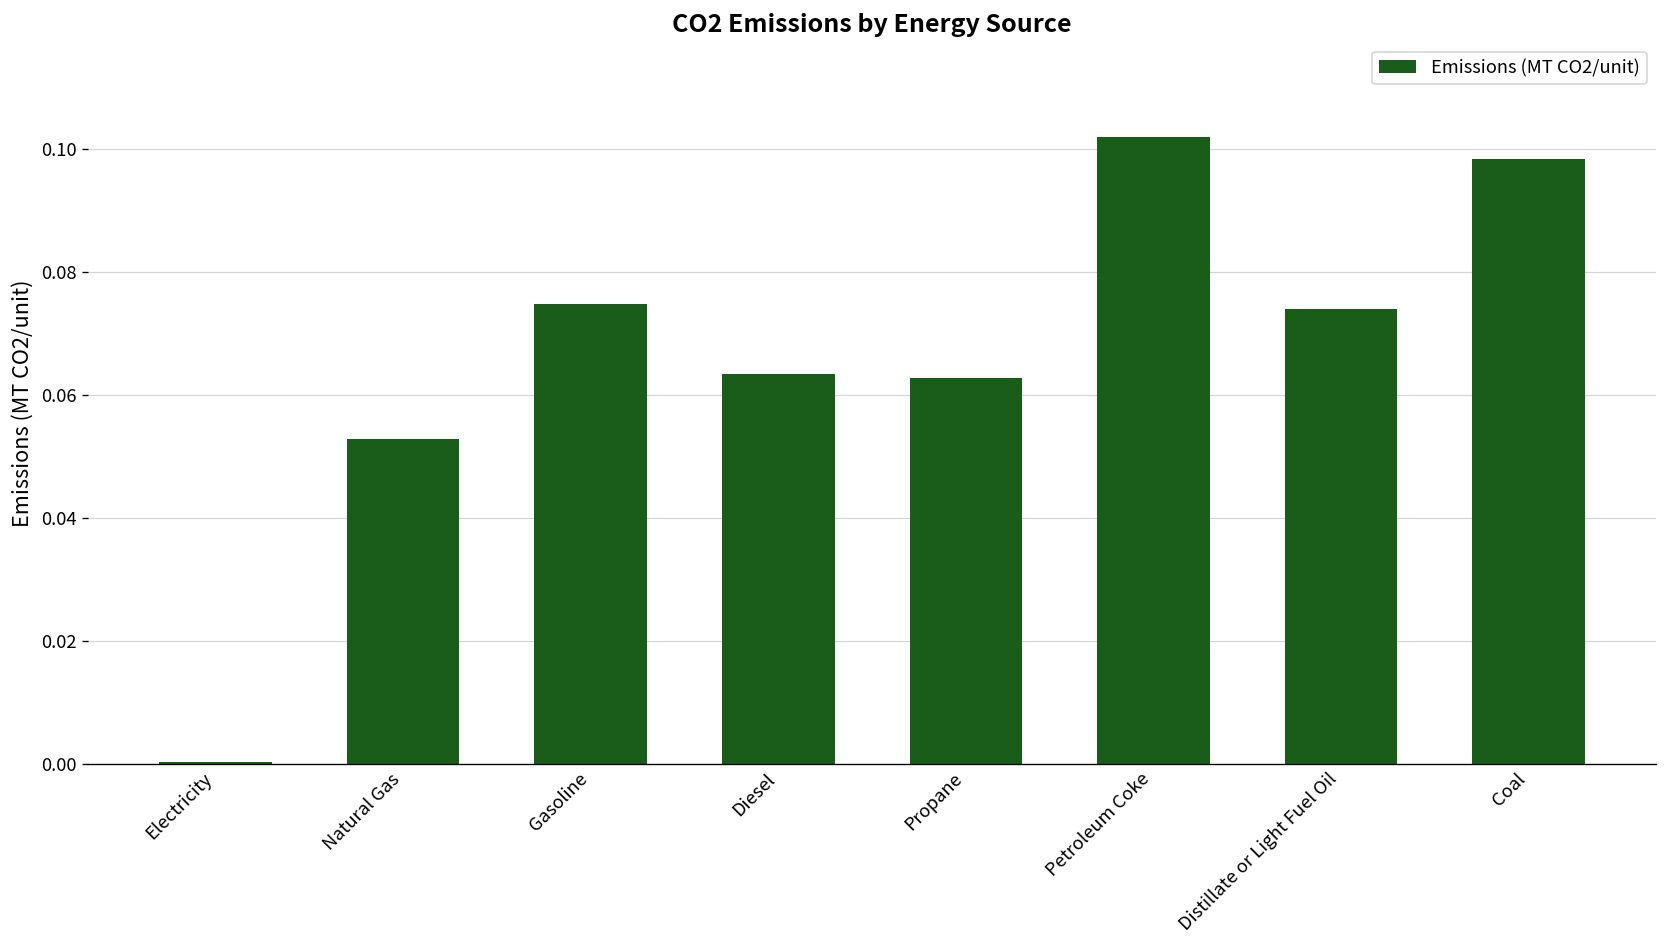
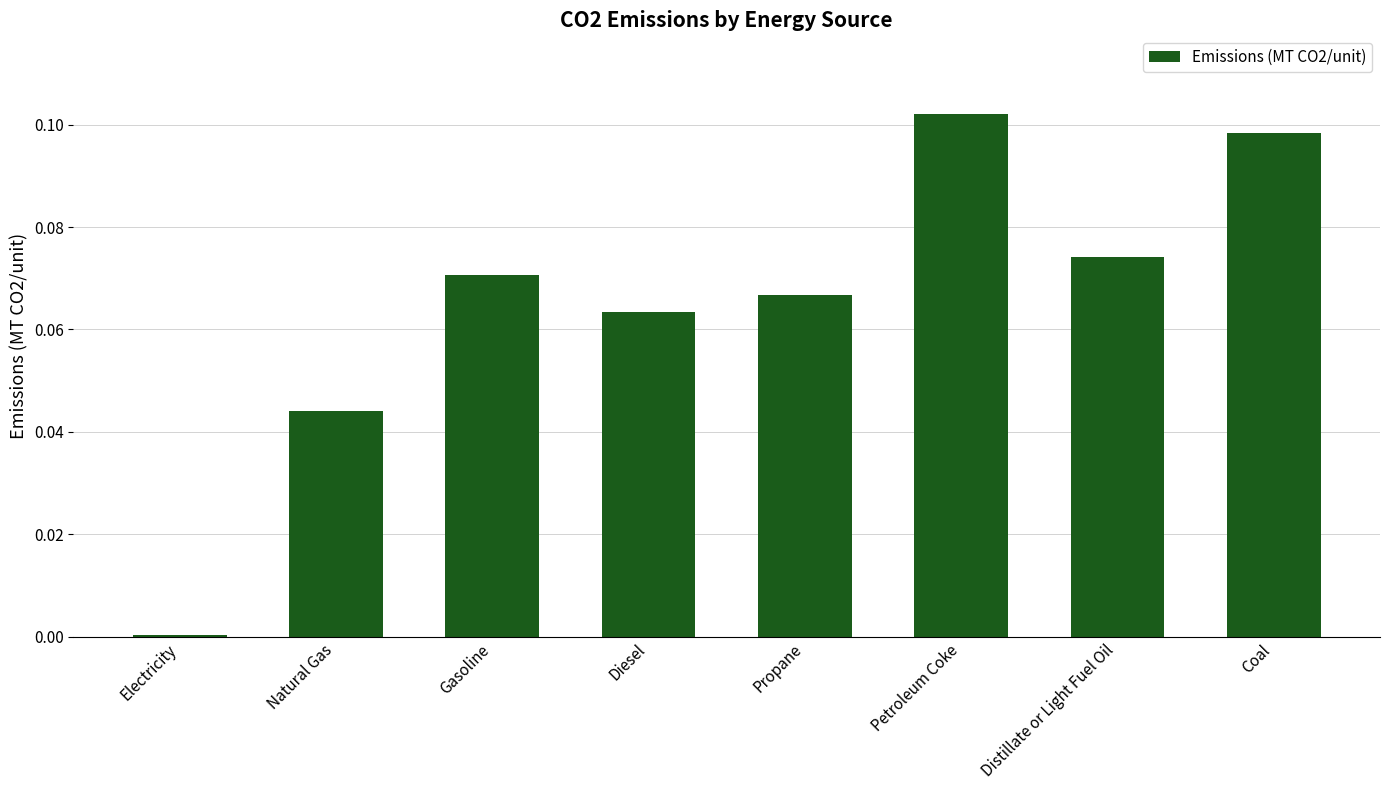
  {
-   "Natural Gas": 0.053,
-   "Gasoline": 0.075,
+   "Natural Gas": 0.044,
+   "Gasoline": 0.071,
    "Diesel": 0.063,
-   "Propane": 0.063,
+   "Propane": 0.067,
    "Petroleum Coke": 0.102,
    "Distillate or Light Fuel Oil": 0.074,
    "Coal": 0.098
  }
